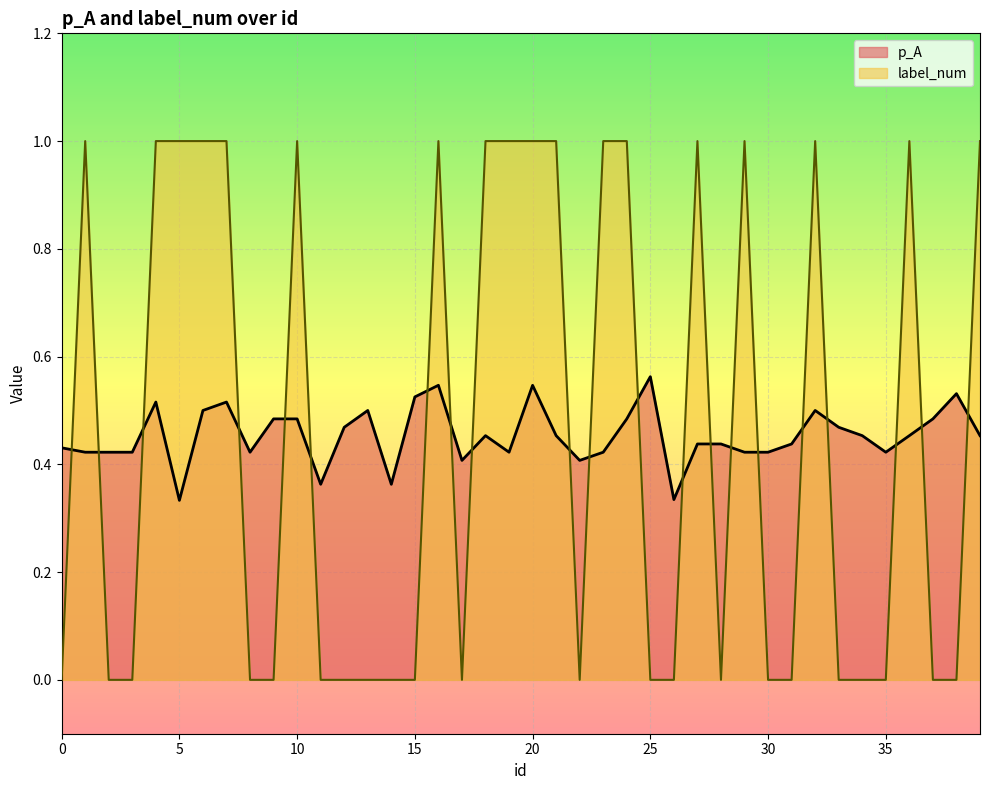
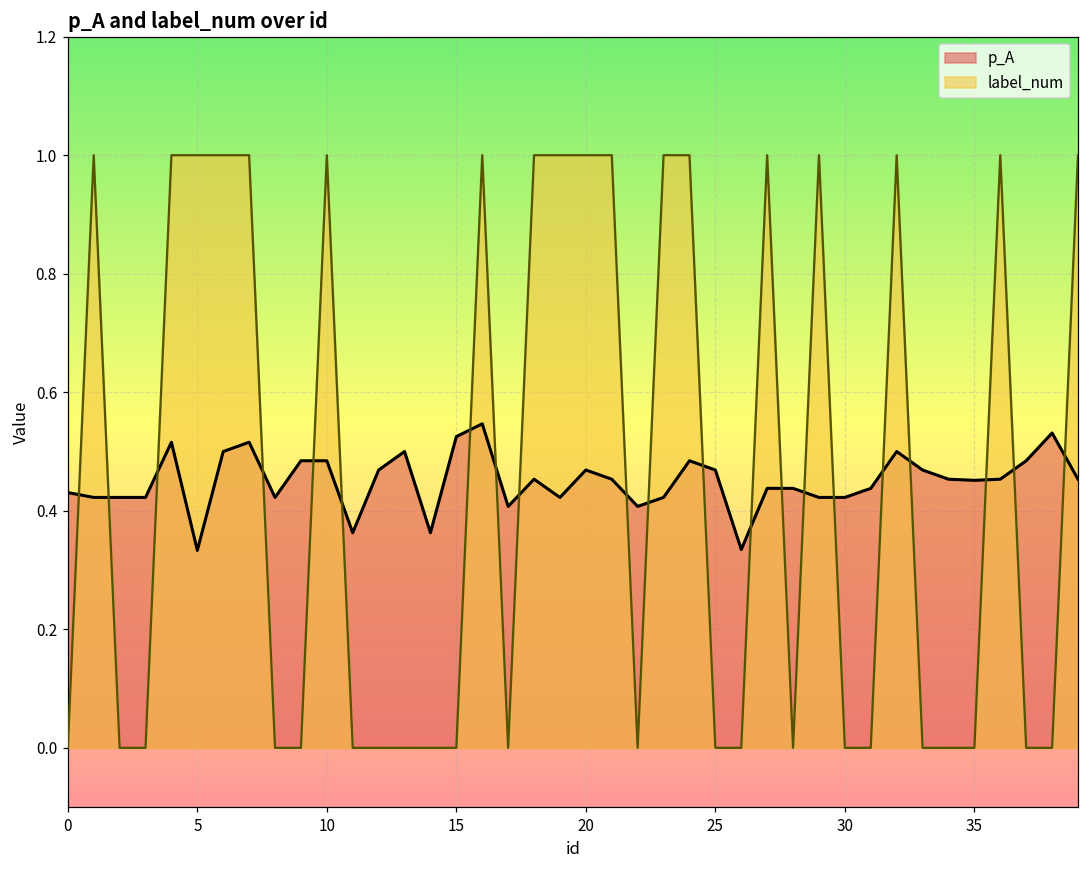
  {
    "p_A": {
      "0": 0.43,
      "5": 0.33,
      "10": 0.48,
      "15": 0.53,
-     "20": 0.55,
-     "25": 0.56,
+     "20": 0.47,
+     "25": 0.47,
      "30": 0.42,
-     "35": 0.42
+     "35": 0.45
    },
    "label_num": {
      "0": 0.00,
      "5": 1.00,
      "10": 1.00,
      "15": 0.00,
      "20": 1.00,
      "25": 0.00,
      "30": 0.00,
      "35": 0.00
    }
  }
